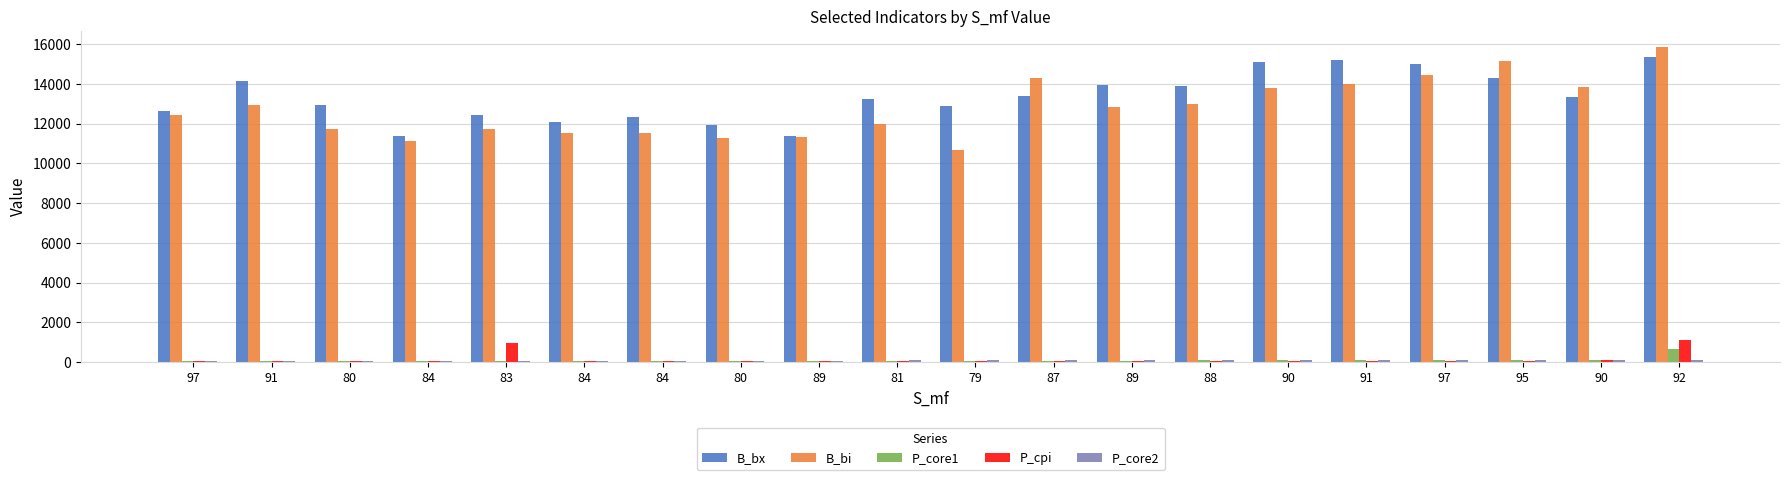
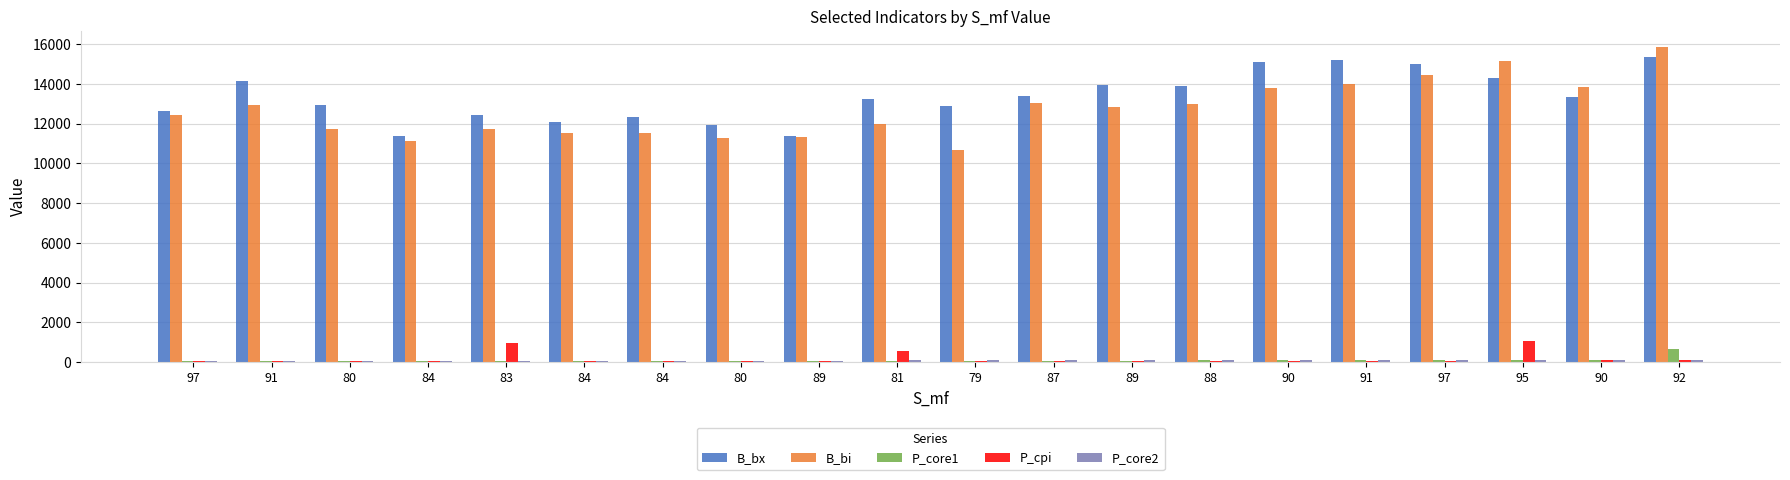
  {
    "B_bi": {
      "83": 11700,
      "81": 12000,
      "79": 10700,
-     "87": 14300,
+     "87": 13000,
      "88": 13000,
      "95": 15200,
      "92": 15900
    },
    "P_core1": {
      "92": 600
    },
    "P_cpi": {
      "83": 900,
-     "81": 100,
-     "95": 100,
-     "92": 1100
+     "81": 500,
+     "95": 1100,
+     "92": 100
    }
  }
